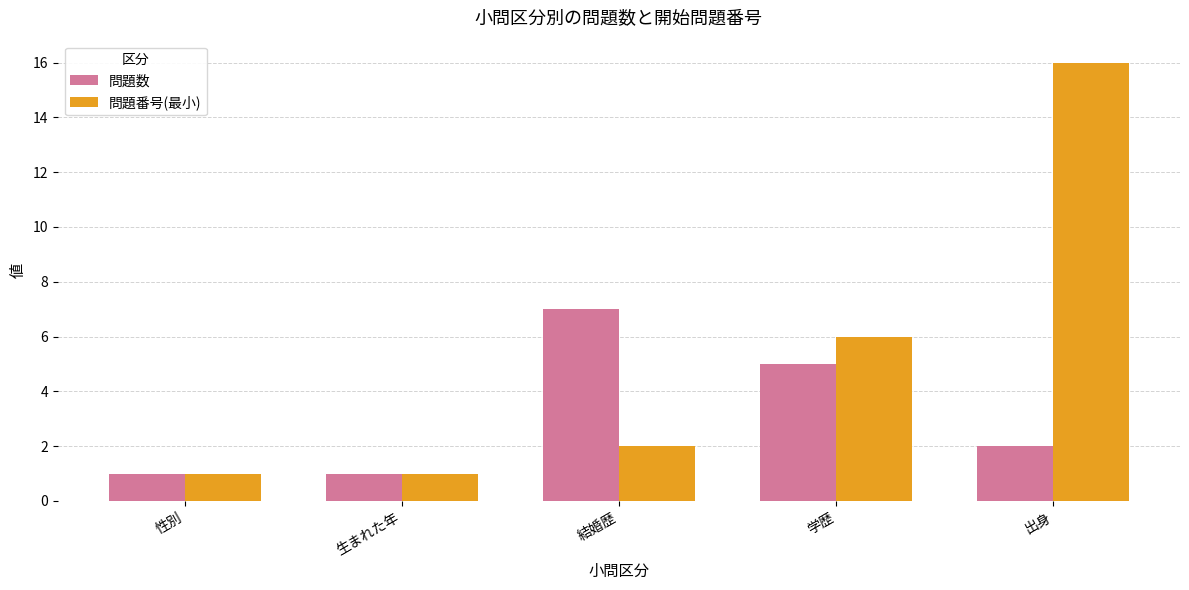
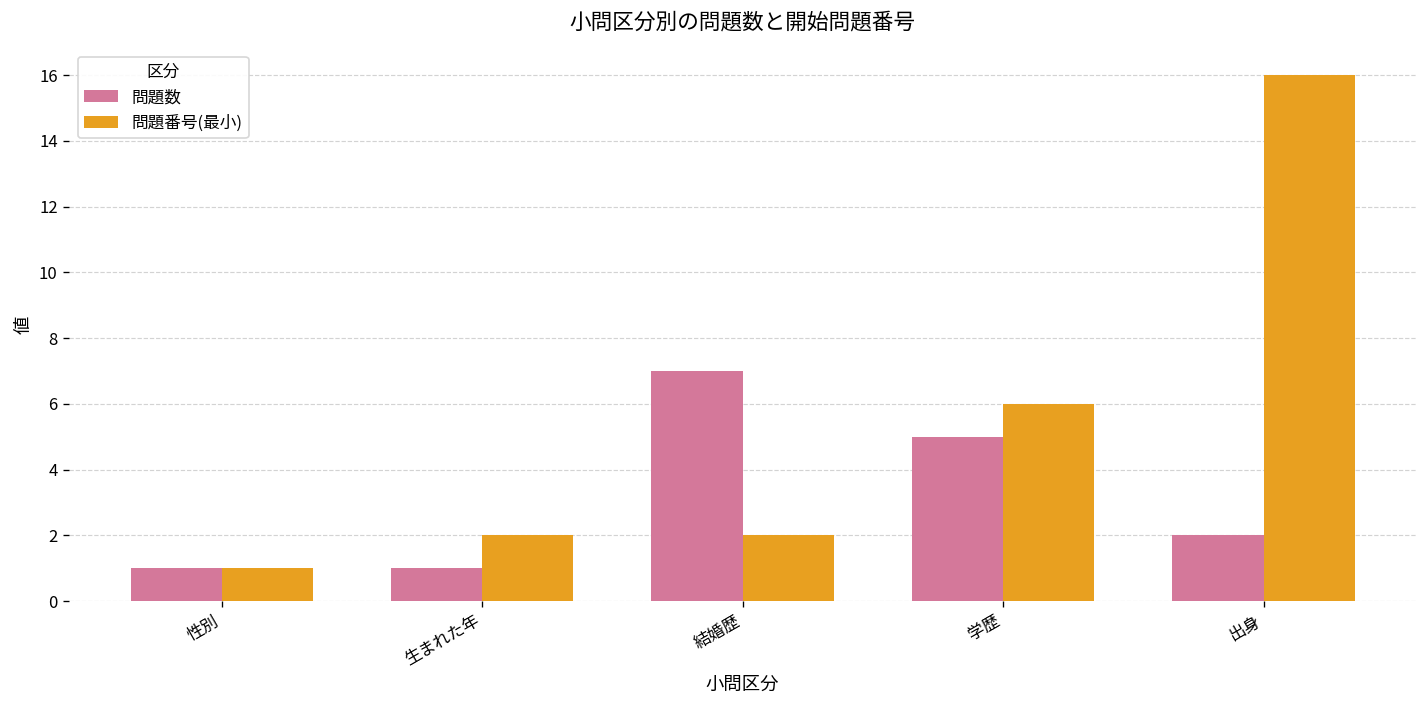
  {
    "問題数": {
      "性別": 1,
      "生まれた年": 1,
      "結婚歴": 7,
      "学歴": 5,
      "出身": 2
    },
    "問題番号(最小)": {
      "性別": 1,
-     "生まれた年": 1,
+     "生まれた年": 2,
      "結婚歴": 2,
      "学歴": 6,
      "出身": 16
    }
  }
